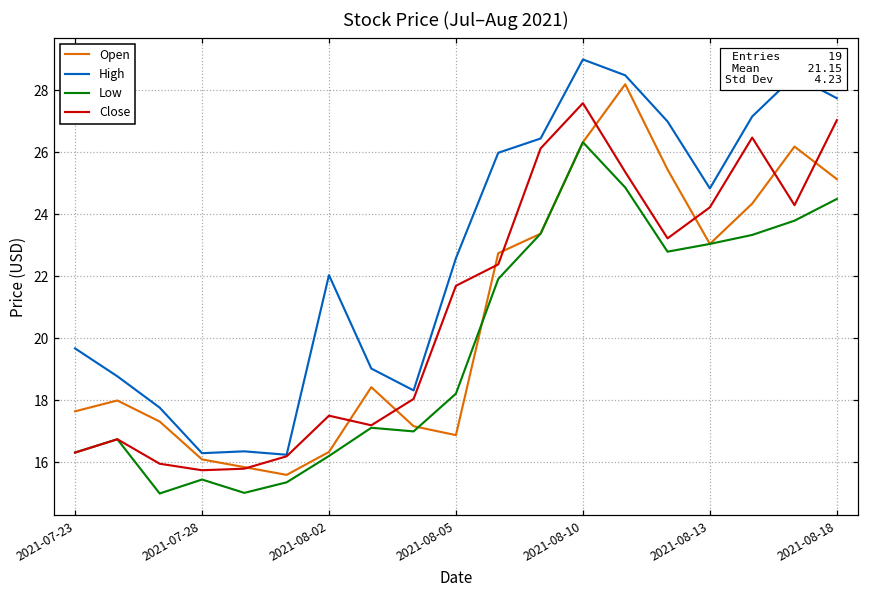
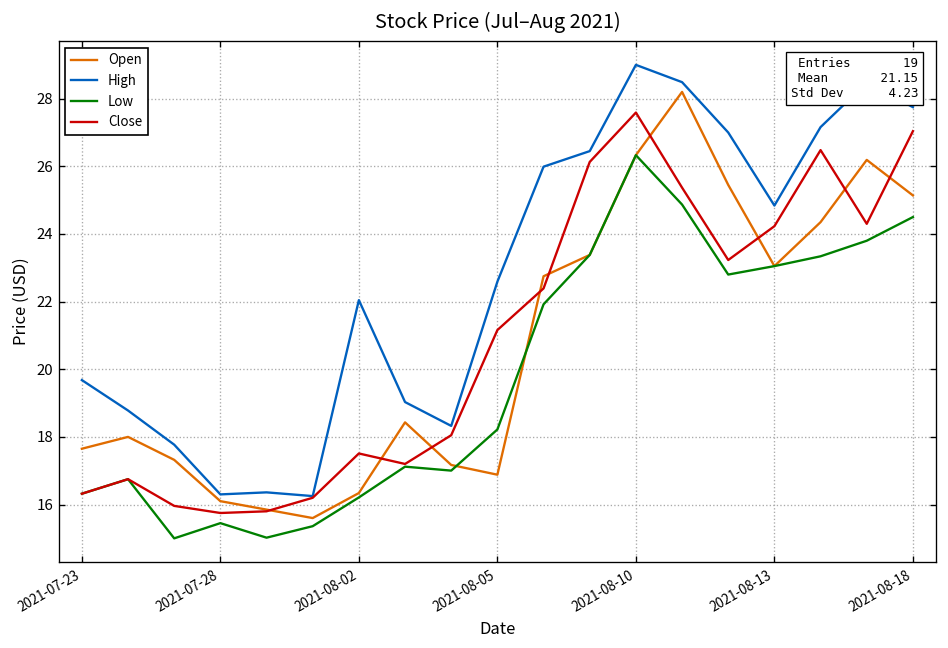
  {
    "Open": {
      "2021-07-23": 17.6,
      "2021-07-28": 16.1,
      "2021-08-02": 16.3,
      "2021-08-05": 16.9,
      "2021-08-18": 25.1
    },
    "High": {
      "2021-07-23": 19.7,
      "2021-07-28": 16.3,
      "2021-08-02": 22.0,
      "2021-08-05": 22.6,
      "2021-08-10": 29.0,
      "2021-08-13": 24.8,
      "2021-08-18": 27.8
    },
    "Low": {
      "2021-07-28": 15.4,
      "2021-08-02": 16.2,
      "2021-08-05": 18.2,
      "2021-08-18": 24.5
    },
    "Close": {
      "2021-07-28": 15.8,
      "2021-08-02": 17.5,
-     "2021-08-05": 21.7,
+     "2021-08-05": 21.2,
      "2021-08-10": 27.6,
      "2021-08-13": 24.2,
      "2021-08-18": 27.0
    }
  }
